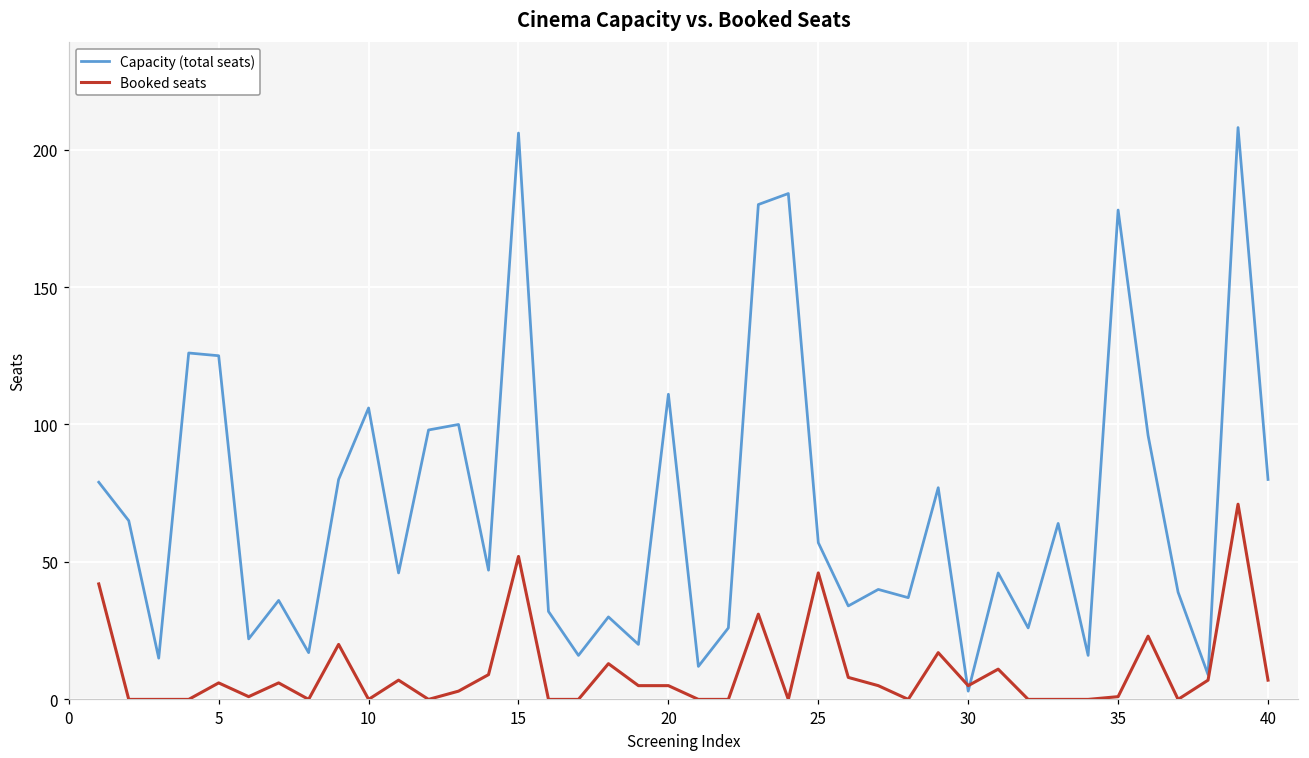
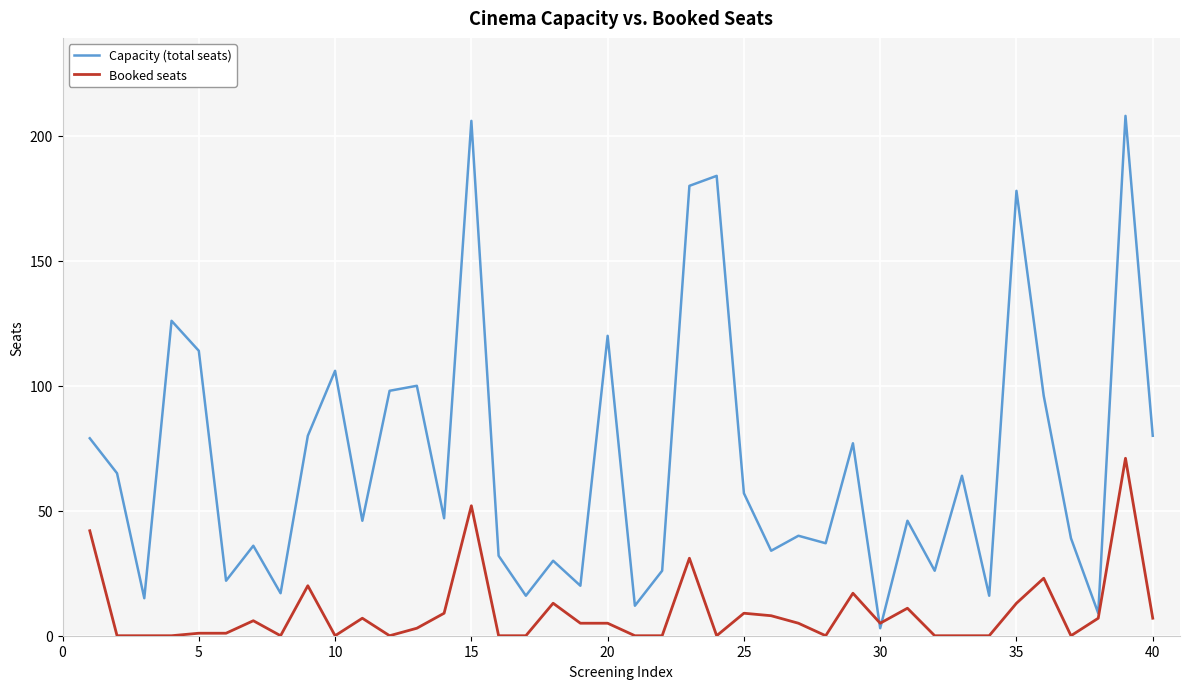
  {
    "Capacity (total seats)": {
-     "5": 125,
+     "5": 114,
      "10": 106,
      "15": 206,
-     "20": 111,
+     "20": 120,
      "25": 57,
      "30": 3,
      "35": 178,
      "40": 80
    },
    "Booked seats": {
-     "5": 6,
+     "5": 1,
      "10": 0,
      "15": 52,
      "20": 5,
-     "25": 46,
+     "25": 9,
      "30": 5,
-     "35": 1,
+     "35": 13,
      "40": 7
    }
  }
